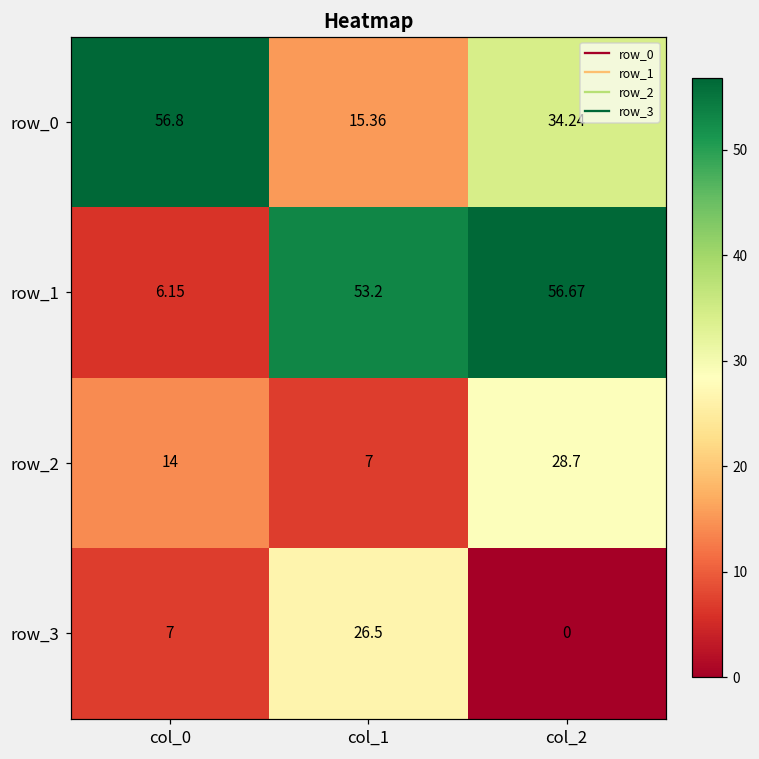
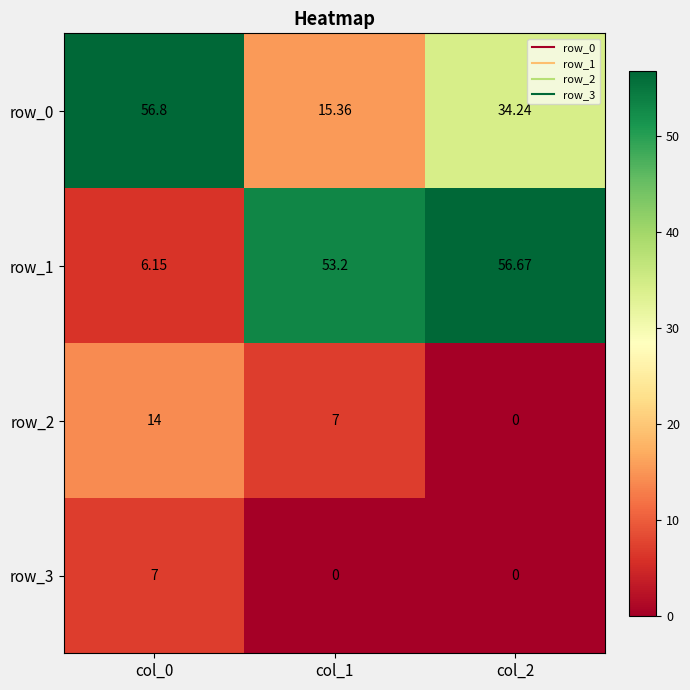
  {
    "row_0": {
      "col_0": 56.8,
      "col_1": 15.36
    },
    "row_1": {
      "col_0": 6.15,
      "col_1": 53.2,
      "col_2": 56.67
    },
    "row_2": {
      "col_0": 14,
      "col_1": 7,
-     "col_2": 28.7
+     "col_2": 0
    },
    "row_3": {
      "col_0": 7,
-     "col_1": 26.5,
+     "col_1": 0,
      "col_2": 0
    }
  }
